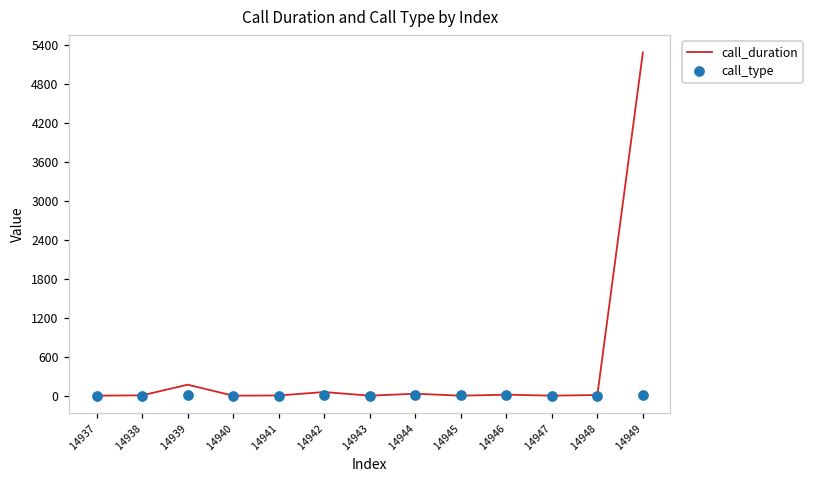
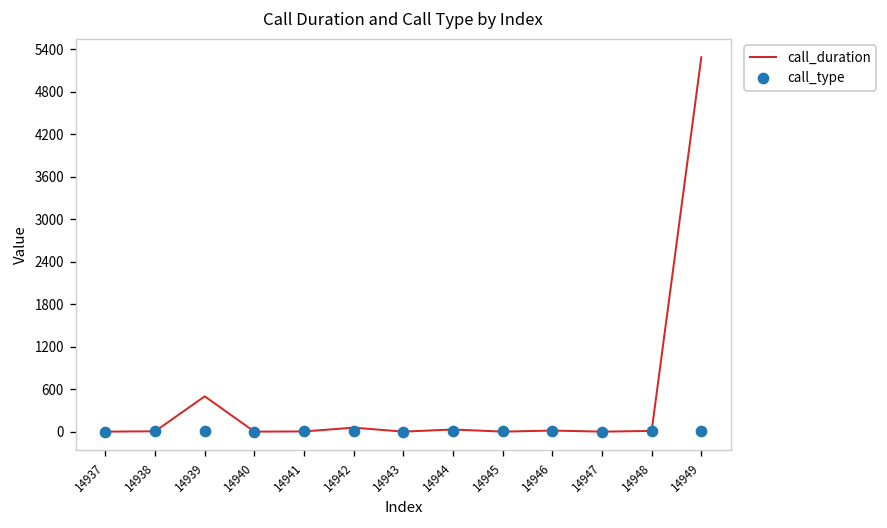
  {
    "call_duration": {
-     "14939": 200,
+     "14939": 500,
      "14942": 100,
      "14949": 5300
    },
    "call_type": {
      "14939": 0,
      "14942": 0,
      "14949": 0
    }
  }
